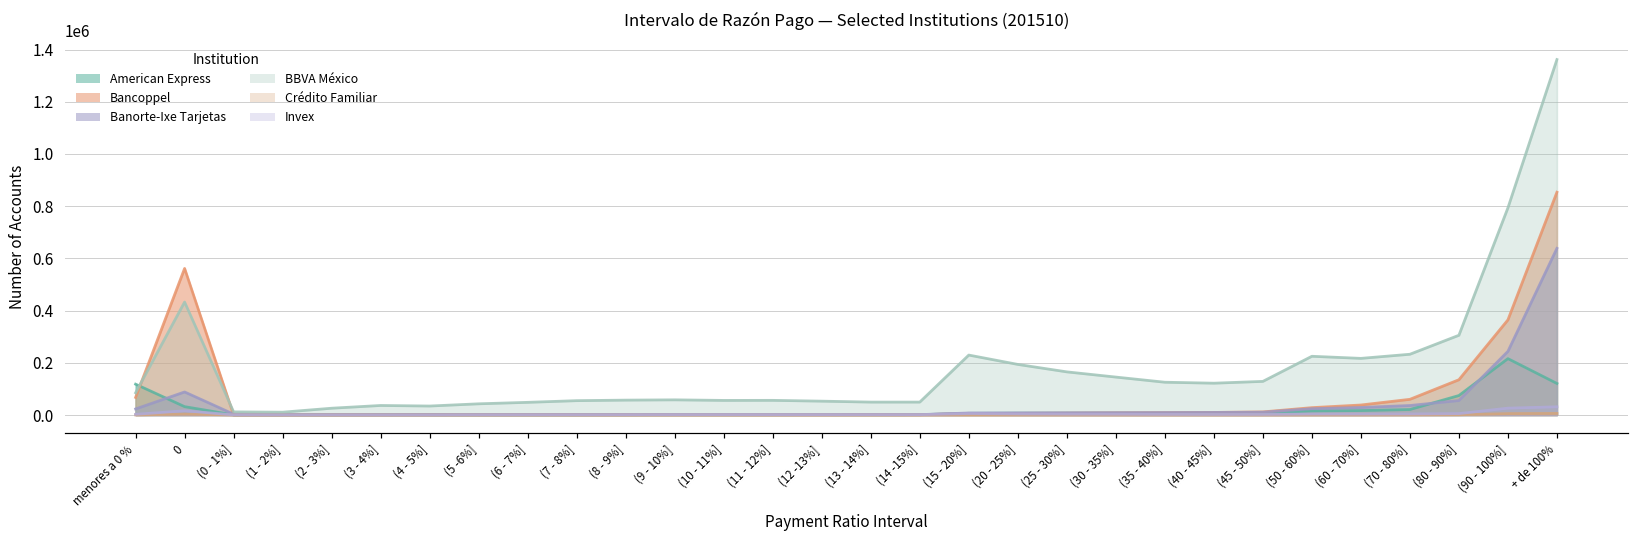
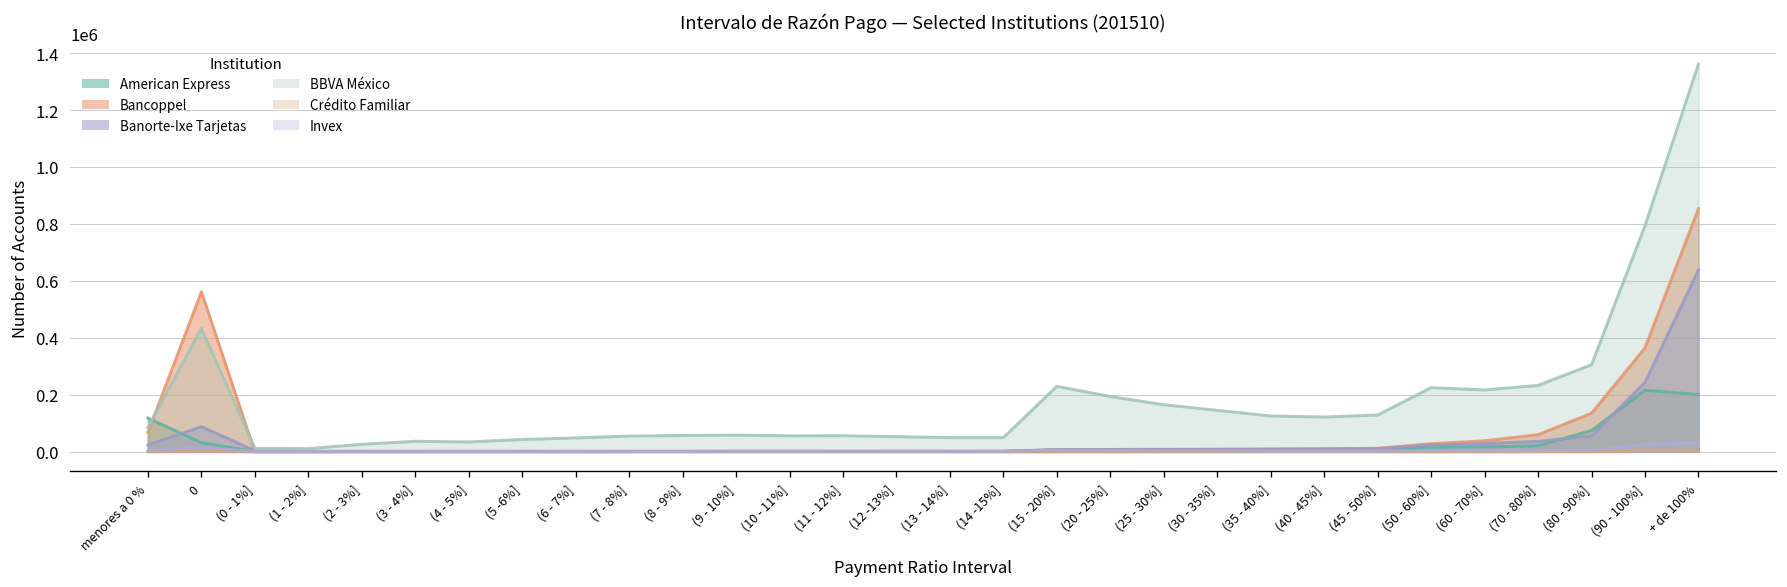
  {
    "American Express": {
      "menores a 0 %": 120000,
      "0": 30000,
      "(60 - 70%]": 20000,
      "(70 - 80%]": 20000,
      "(80 - 90%]": 70000,
      "(90 - 100%]": 220000,
-     "+ de 100%": 120000
+     "+ de 100%": 200000
    }
  }
